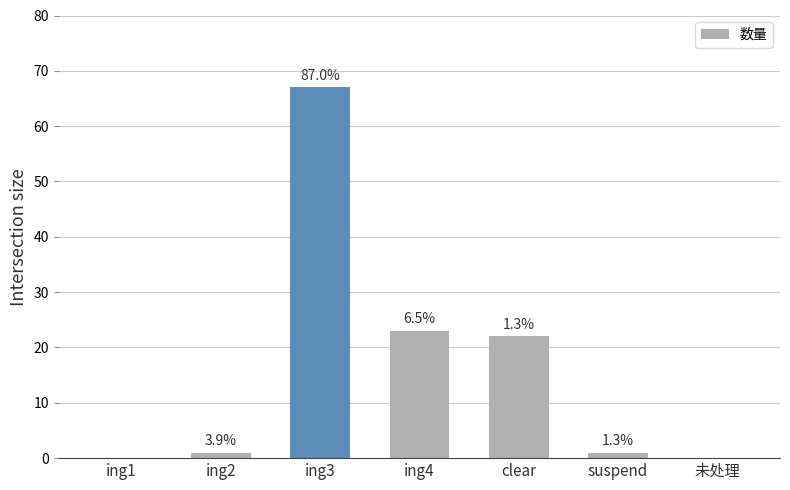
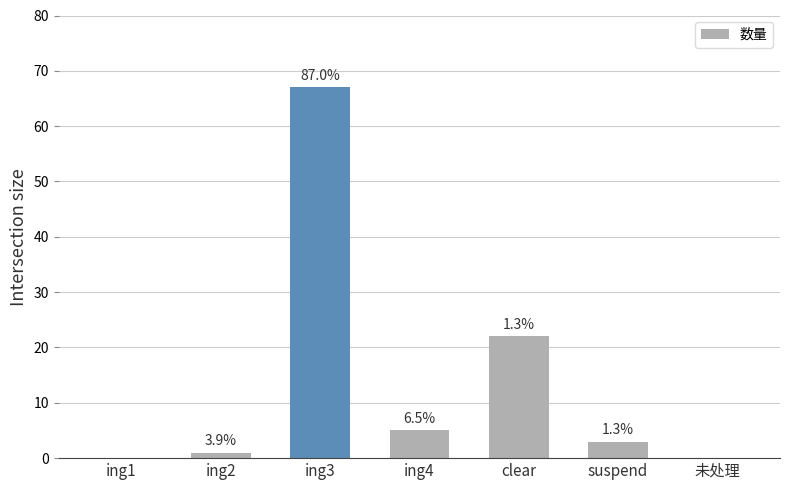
  {
    "ing1": 0,
-   "ing4": 23,
-   "suspend": 1,
+   "ing4": 5,
+   "suspend": 3,
    "未处理": 0
  }
